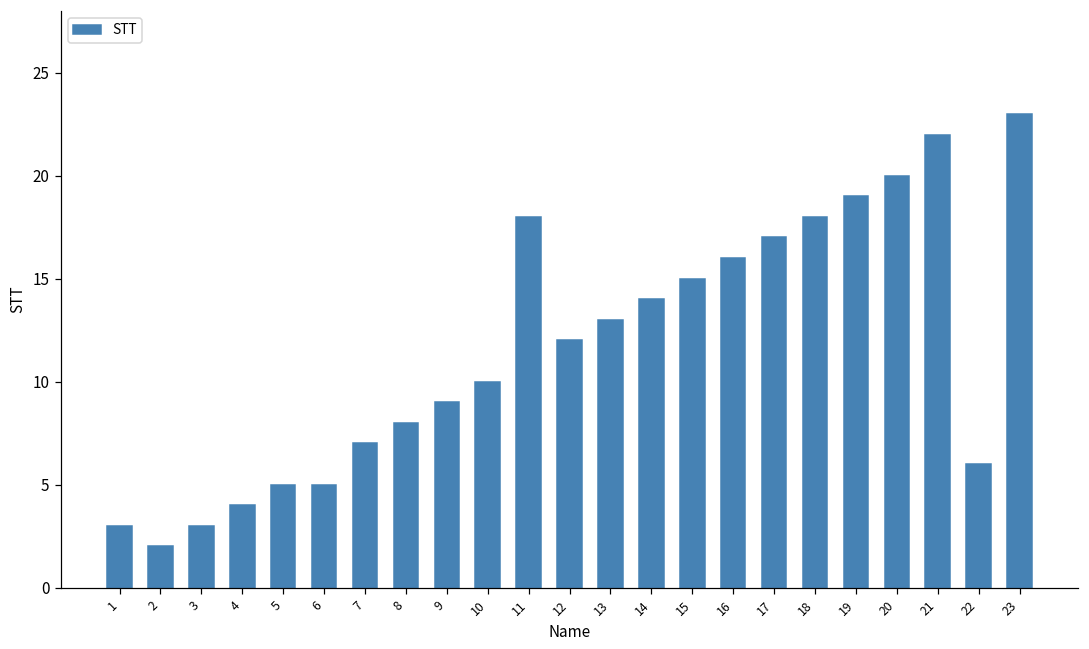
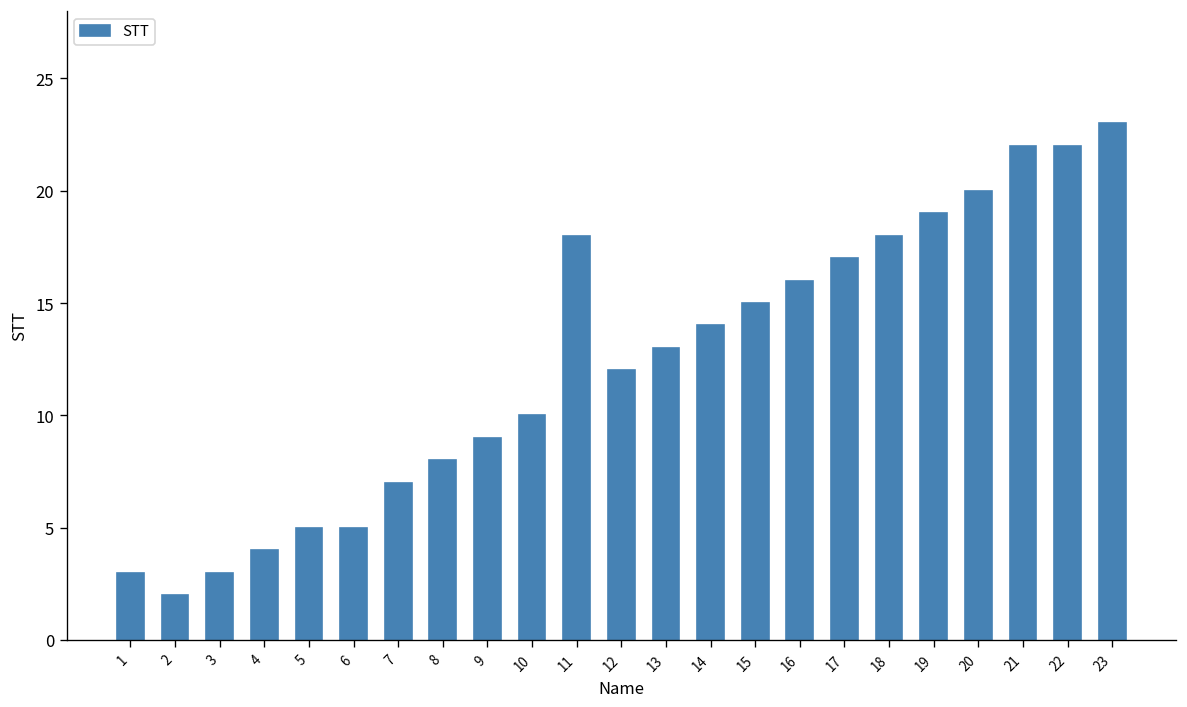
  {
    "1": 3,
    "2": 2,
    "3": 3,
    "4": 4,
    "5": 5,
    "6": 5,
    "7": 7,
    "8": 8,
    "9": 9,
    "10": 10,
    "11": 18,
    "12": 12,
    "13": 13,
    "14": 14,
    "15": 15,
    "16": 16,
    "17": 17,
    "18": 18,
    "19": 19,
    "20": 20,
    "21": 22,
-   "22": 6,
+   "22": 22,
    "23": 23
  }
